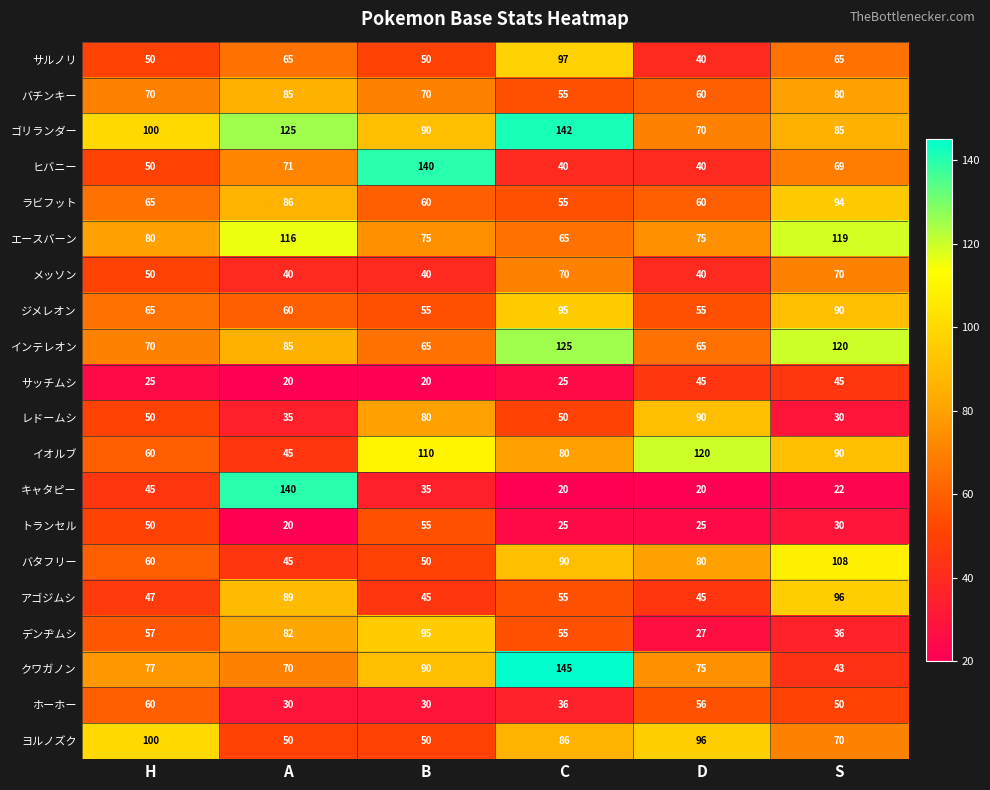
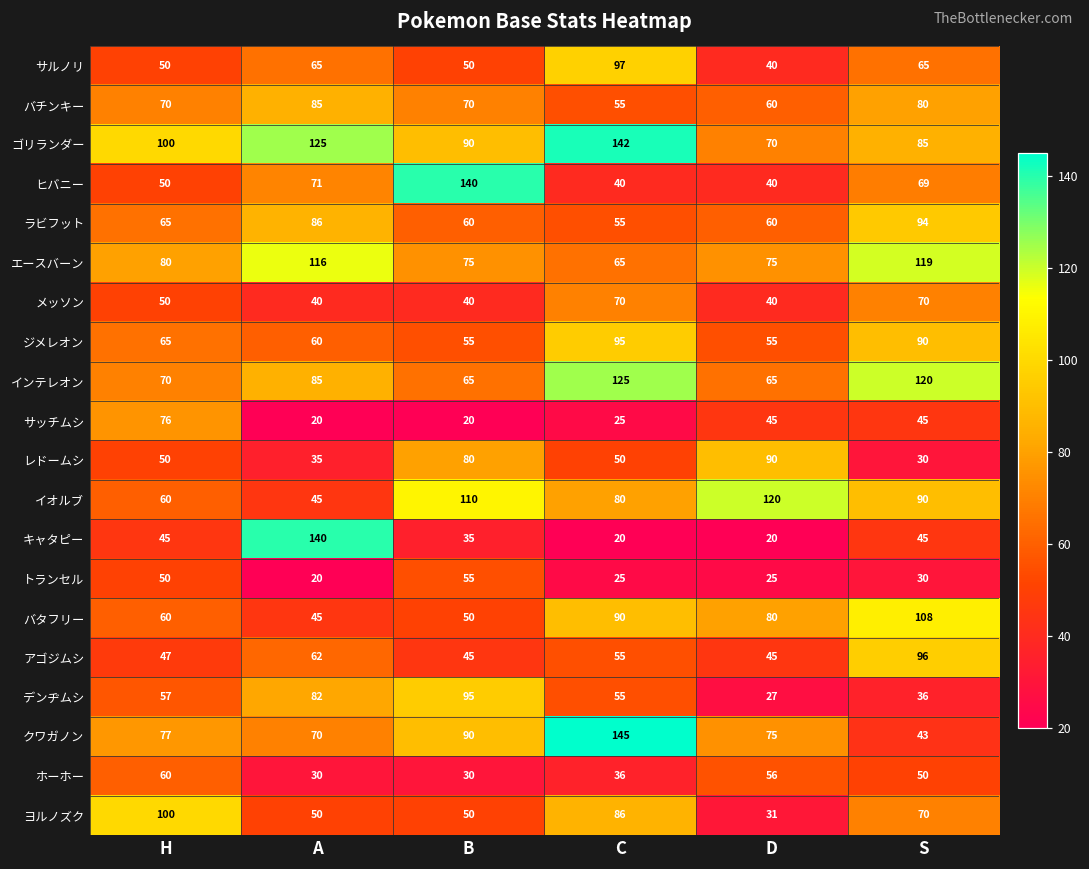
  {
    "サルノリ": {
      "H": 50,
      "A": 65,
      "B": 50,
      "C": 97,
      "D": 40,
      "S": 65
    },
    "バチンキー": {
      "H": 70,
      "A": 85,
      "B": 70,
      "C": 55,
      "D": 60,
      "S": 80
    },
    "ゴリランダー": {
      "H": 100,
      "A": 125,
      "B": 90,
      "C": 142,
      "D": 70,
      "S": 85
    },
    "ヒバニー": {
      "H": 50,
      "A": 71,
      "B": 140,
      "C": 40,
      "D": 40,
      "S": 69
    },
    "ラビフット": {
      "H": 65,
      "A": 86,
      "B": 60,
      "C": 55,
      "D": 60,
      "S": 94
    },
    "エースバーン": {
      "H": 80,
      "A": 116,
      "B": 75,
      "C": 65,
      "D": 75,
      "S": 119
    },
    "メッソン": {
      "H": 50,
      "A": 40,
      "B": 40,
      "C": 70,
      "D": 40,
      "S": 70
    },
    "ジメレオン": {
      "H": 65,
      "A": 60,
      "B": 55,
      "C": 95,
      "D": 55,
      "S": 90
    },
    "インテレオン": {
      "H": 70,
      "A": 85,
      "B": 65,
      "C": 125,
      "D": 65,
      "S": 120
    },
    "サッチムシ": {
-     "H": 25,
+     "H": 76,
      "A": 20,
      "B": 20,
      "C": 25,
      "D": 45,
      "S": 45
    },
    "レドームシ": {
      "H": 50,
      "A": 35,
      "B": 80,
      "C": 50,
      "D": 90,
      "S": 30
    },
    "イオルブ": {
      "H": 60,
      "A": 45,
      "B": 110,
      "C": 80,
      "D": 120,
      "S": 90
    },
    "キャタピー": {
      "H": 45,
      "A": 140,
      "B": 35,
      "C": 20,
      "D": 20,
-     "S": 22
+     "S": 45
    },
    "トランセル": {
      "H": 50,
      "A": 20,
      "B": 55,
      "C": 25,
      "D": 25,
      "S": 30
    },
    "バタフリー": {
      "H": 60,
      "A": 45,
      "B": 50,
      "C": 90,
      "D": 80,
      "S": 108
    },
    "アゴジムシ": {
      "H": 47,
-     "A": 89,
+     "A": 62,
      "B": 45,
      "C": 55,
      "D": 45,
      "S": 96
    },
    "デンヂムシ": {
      "H": 57,
      "A": 82,
      "B": 95,
      "C": 55,
      "D": 27,
      "S": 36
    },
    "クワガノン": {
      "H": 77,
      "A": 70,
      "B": 90,
      "C": 145,
      "D": 75,
      "S": 43
    },
    "ホーホー": {
      "H": 60,
      "A": 30,
      "B": 30,
      "C": 36,
      "D": 56,
      "S": 50
    },
    "ヨルノズク": {
      "H": 100,
      "A": 50,
      "B": 50,
      "C": 86,
-     "D": 96,
+     "D": 31,
      "S": 70
    }
  }
